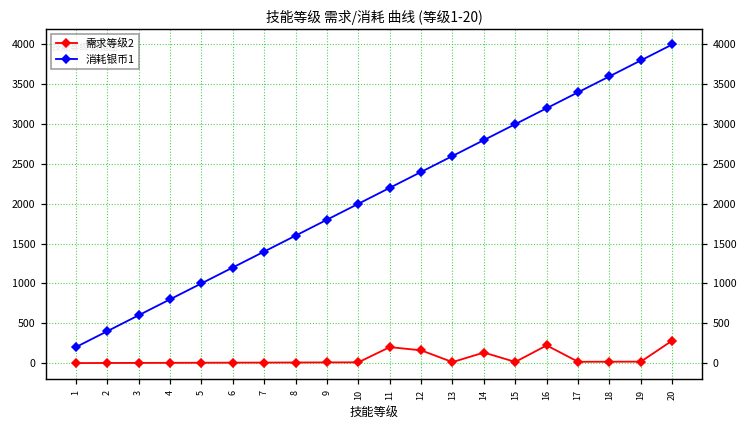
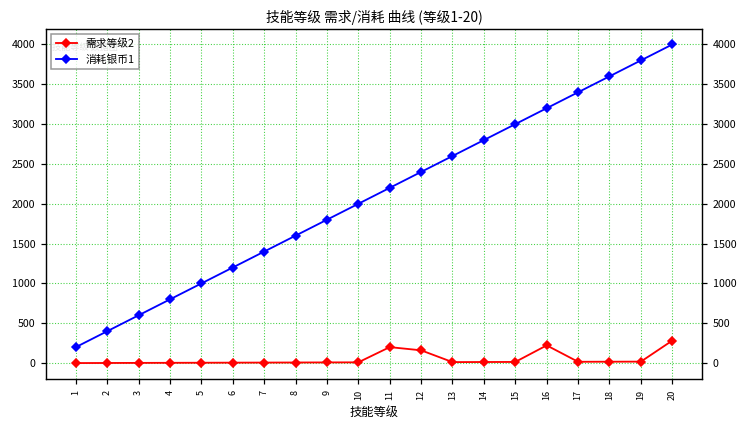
  {
    "需求等级2": {
      "1": 0,
      "2": 0,
      "3": 0,
      "4": 0,
      "5": 0,
      "6": 0,
      "7": 0,
      "8": 0,
      "9": 0,
      "10": 0,
      "11": 200,
      "12": 200,
      "13": 0,
-     "14": 100,
+     "14": 0,
      "15": 0,
      "16": 200,
      "17": 0,
      "18": 0,
      "19": 0,
      "20": 300
    },
    "消耗银币1": {
      "1": 200,
      "2": 400,
      "3": 600,
      "4": 800,
      "5": 1000,
      "6": 1200,
      "7": 1400,
      "8": 1600,
      "9": 1800,
      "10": 2000,
      "11": 2200,
      "12": 2400,
      "13": 2600,
      "14": 2800,
      "15": 3000,
      "16": 3200,
      "17": 3400,
      "18": 3600,
      "19": 3800,
      "20": 4000
    }
  }
